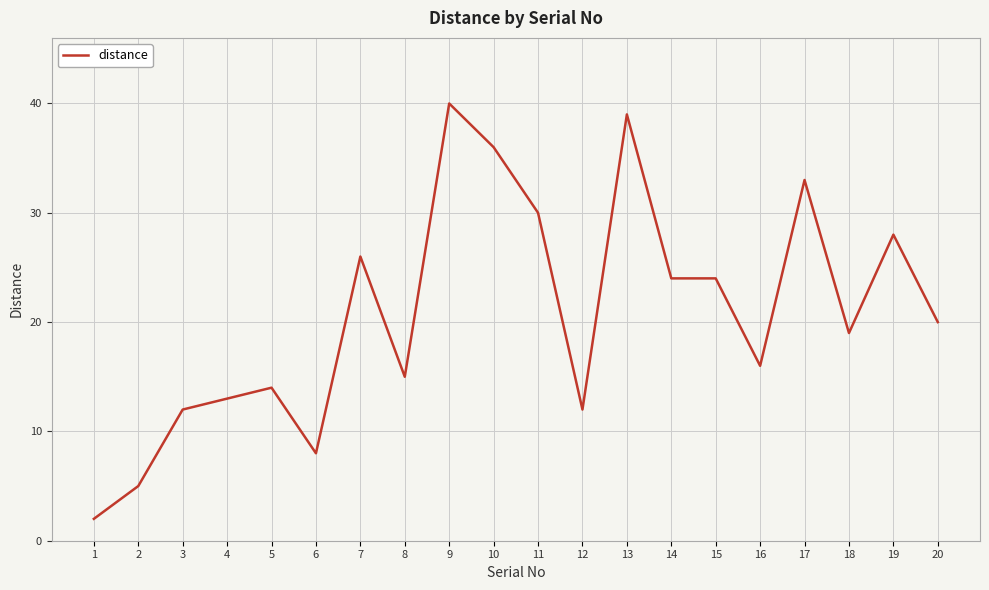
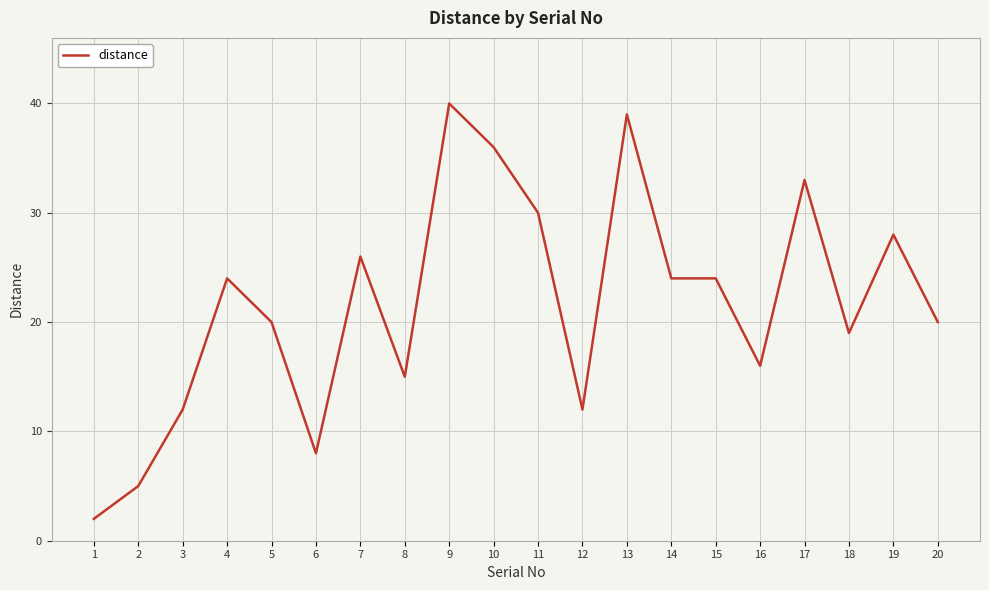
  {
    "1": 2,
    "2": 5,
    "3": 12,
-   "4": 13,
-   "5": 14,
+   "4": 24,
+   "5": 20,
    "6": 8,
    "7": 26,
    "8": 15,
    "9": 40,
    "10": 36,
    "11": 30,
    "12": 12,
    "13": 39,
    "14": 24,
    "15": 24,
    "16": 16,
    "17": 33,
    "18": 19,
    "19": 28,
    "20": 20
  }
